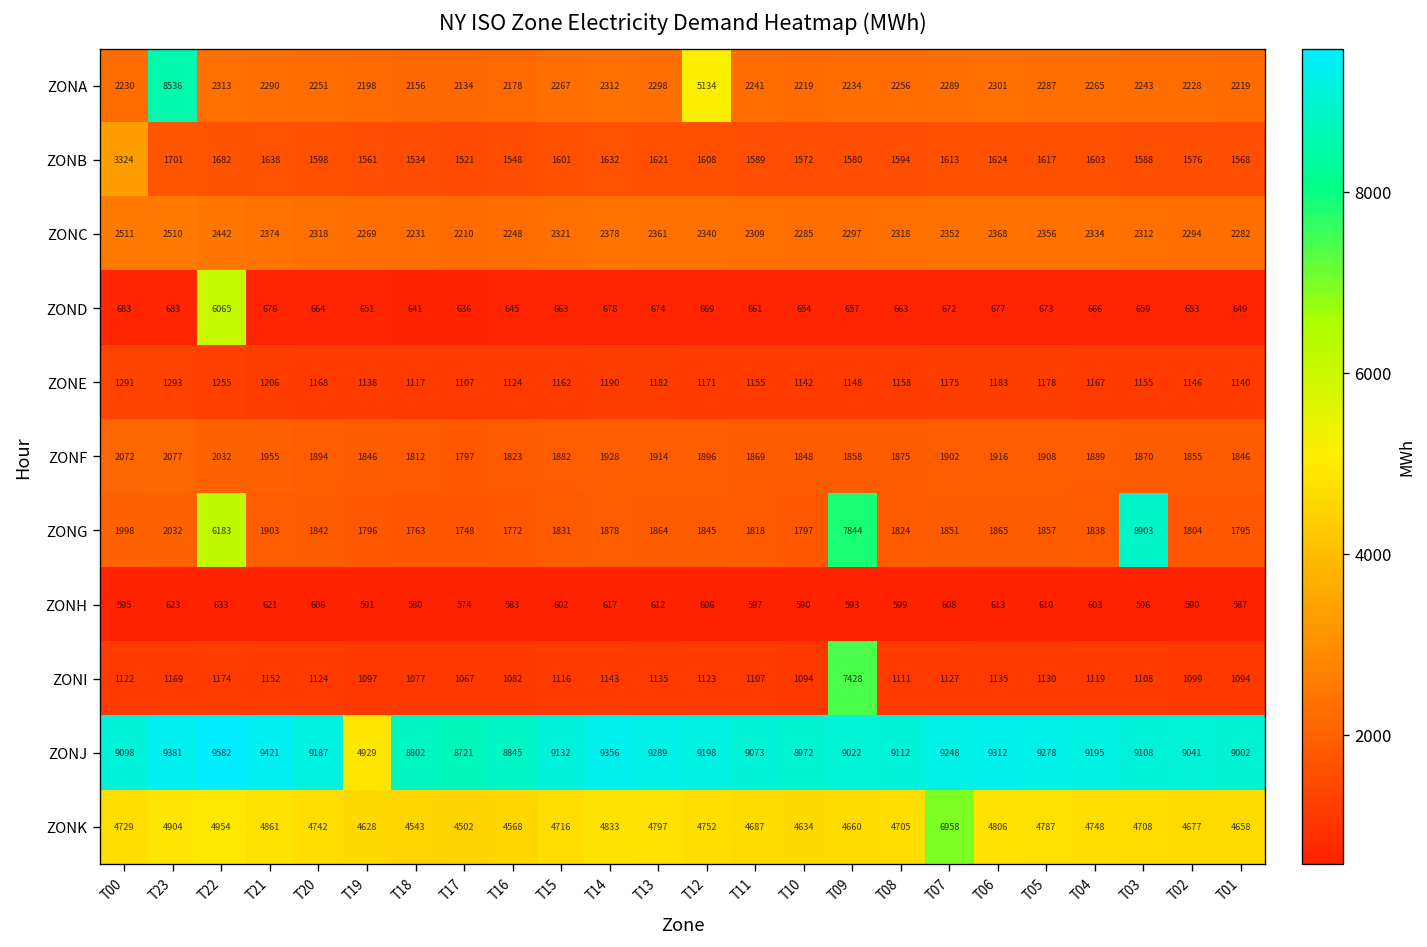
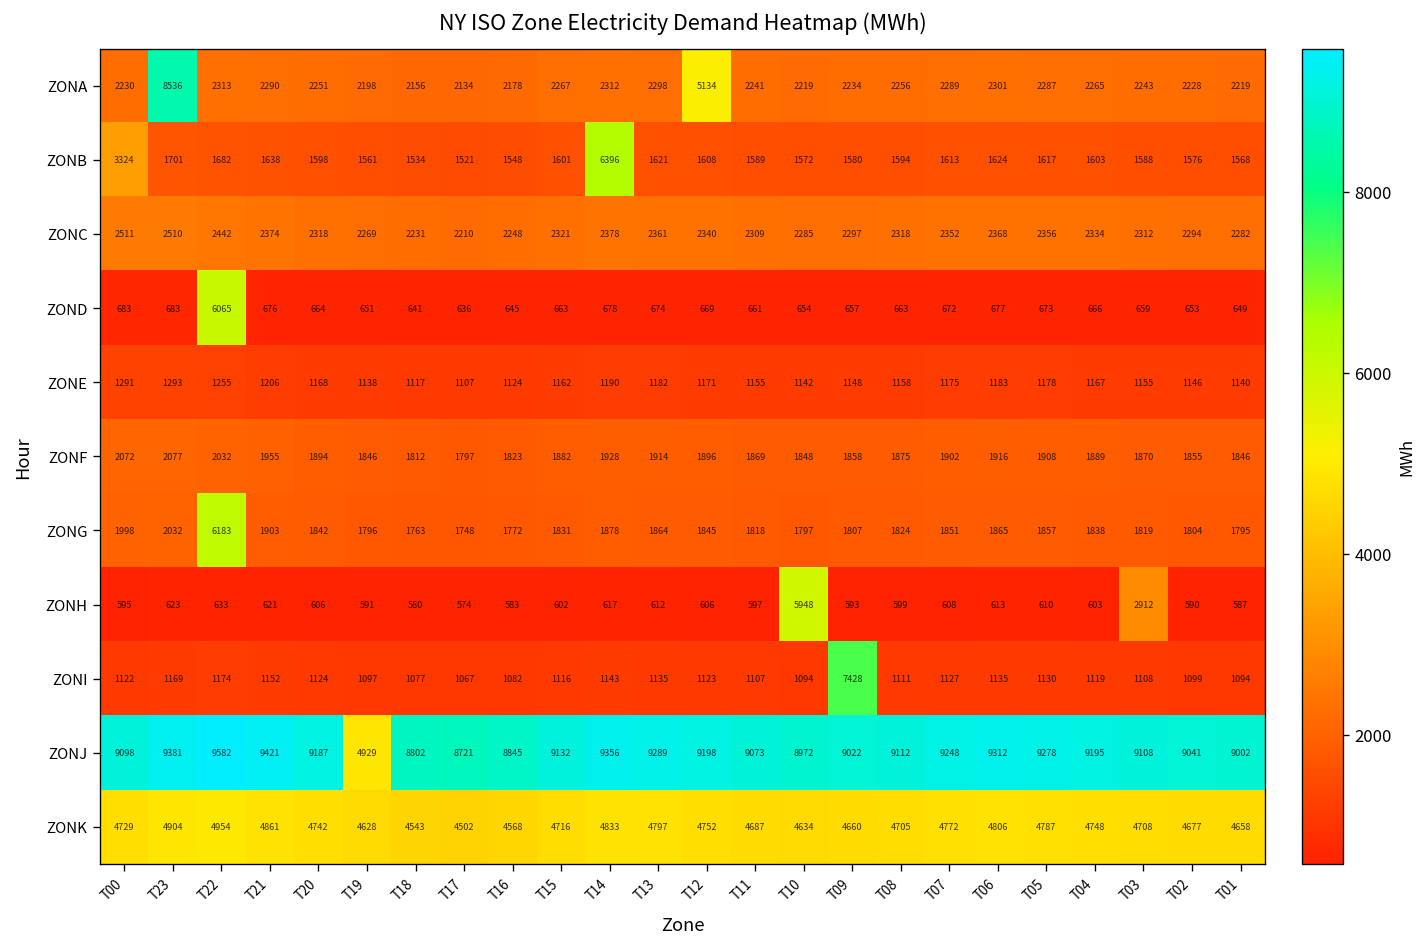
  {
    "ZONB": {
      "T00": 3324,
      "T23": 1701,
      "T22": 1682,
      "T21": 1638,
      "T20": 1598,
      "T19": 1561,
      "T18": 1534,
      "T17": 1521,
      "T16": 1548,
      "T15": 1601,
-     "T14": 1632,
+     "T14": 6396,
      "T13": 1621,
      "T12": 1608,
      "T11": 1589,
      "T10": 1572,
      "T09": 1580,
      "T08": 1594,
      "T07": 1613,
      "T06": 1624,
      "T05": 1617,
      "T04": 1603,
      "T03": 1588,
      "T02": 1576,
      "T01": 1568
    },
    "ZONG": {
      "T00": 1998,
      "T23": 2032,
      "T22": 6183,
      "T21": 1903,
      "T20": 1842,
      "T19": 1796,
      "T18": 1763,
      "T17": 1748,
      "T16": 1772,
      "T15": 1831,
      "T14": 1878,
      "T13": 1864,
      "T12": 1845,
      "T11": 1818,
      "T10": 1797,
-     "T09": 7844,
+     "T09": 1807,
      "T08": 1824,
      "T07": 1851,
      "T06": 1865,
      "T05": 1857,
      "T04": 1838,
-     "T03": 8903,
+     "T03": 1819,
      "T02": 1804,
      "T01": 1795
    },
    "ZONH": {
      "T00": 595,
      "T23": 623,
      "T22": 633,
      "T21": 621,
      "T20": 606,
      "T19": 591,
      "T18": 580,
      "T17": 574,
      "T16": 583,
      "T15": 602,
      "T14": 617,
      "T13": 612,
      "T12": 606,
      "T11": 597,
-     "T10": 590,
+     "T10": 5948,
      "T09": 593,
      "T08": 599,
      "T07": 608,
      "T06": 613,
      "T05": 610,
      "T04": 603,
-     "T03": 596,
+     "T03": 2912,
      "T02": 590,
      "T01": 587
    },
    "ZONK": {
      "T00": 4729,
      "T23": 4904,
      "T22": 4954,
      "T21": 4861,
      "T20": 4742,
      "T19": 4628,
      "T18": 4543,
      "T17": 4502,
      "T16": 4568,
      "T15": 4716,
      "T14": 4833,
      "T13": 4797,
      "T12": 4752,
      "T11": 4687,
      "T10": 4634,
      "T09": 4660,
      "T08": 4705,
-     "T07": 6958,
+     "T07": 4772,
      "T06": 4806,
      "T05": 4787,
      "T04": 4748,
      "T03": 4708,
      "T02": 4677,
      "T01": 4658
    }
  }
